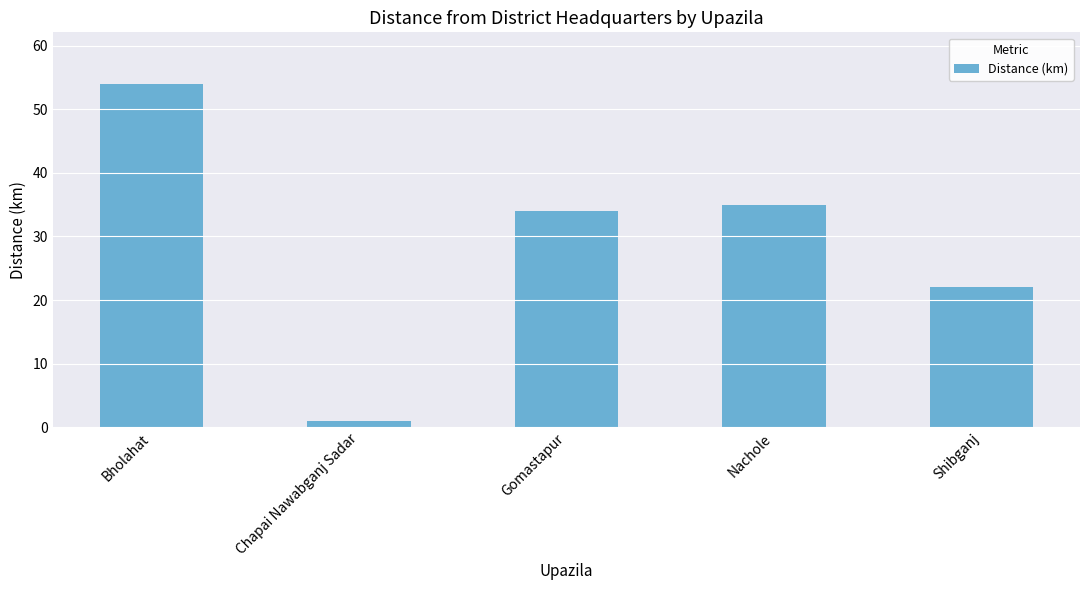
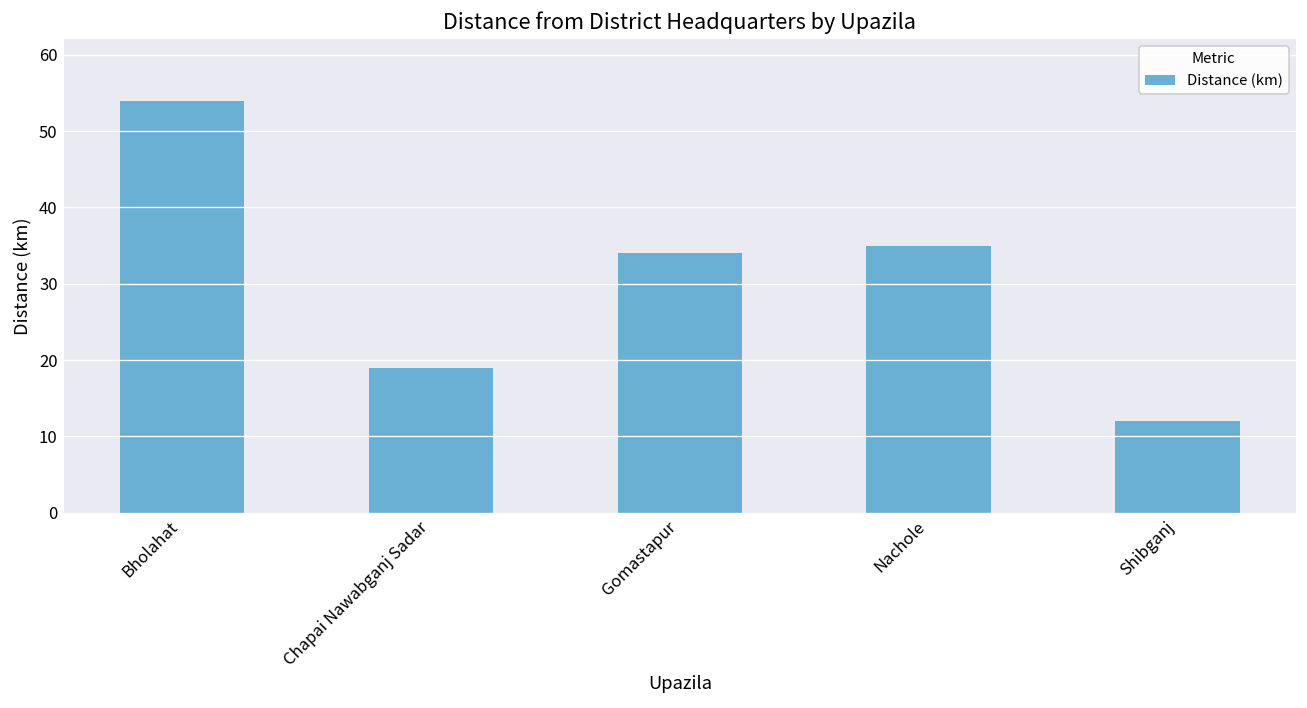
  {
    "Bholahat": 54,
-   "Chapai Nawabganj Sadar": 1,
+   "Chapai Nawabganj Sadar": 19,
    "Gomastapur": 34,
    "Nachole": 35,
-   "Shibganj": 22
+   "Shibganj": 12
  }
